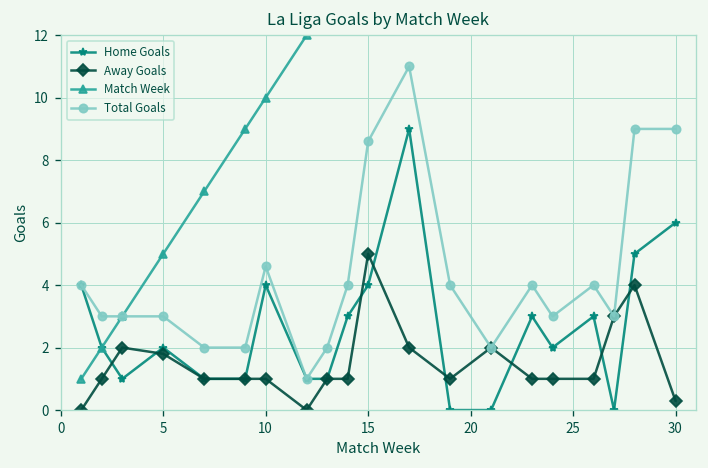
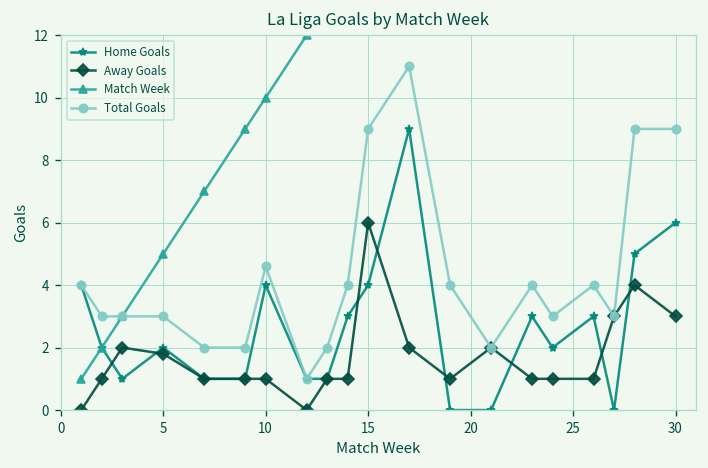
  {
    "Away Goals": {
      "5": 1.8,
      "10": 1.0,
-     "15": 5,
-     "30": 0.3
+     "15": 6,
+     "30": 3.0
    },
    "Total Goals": {
      "5": 3.0,
      "10": 4.6,
-     "15": 8.6,
+     "15": 9.0,
      "30": 9.0
    }
  }
